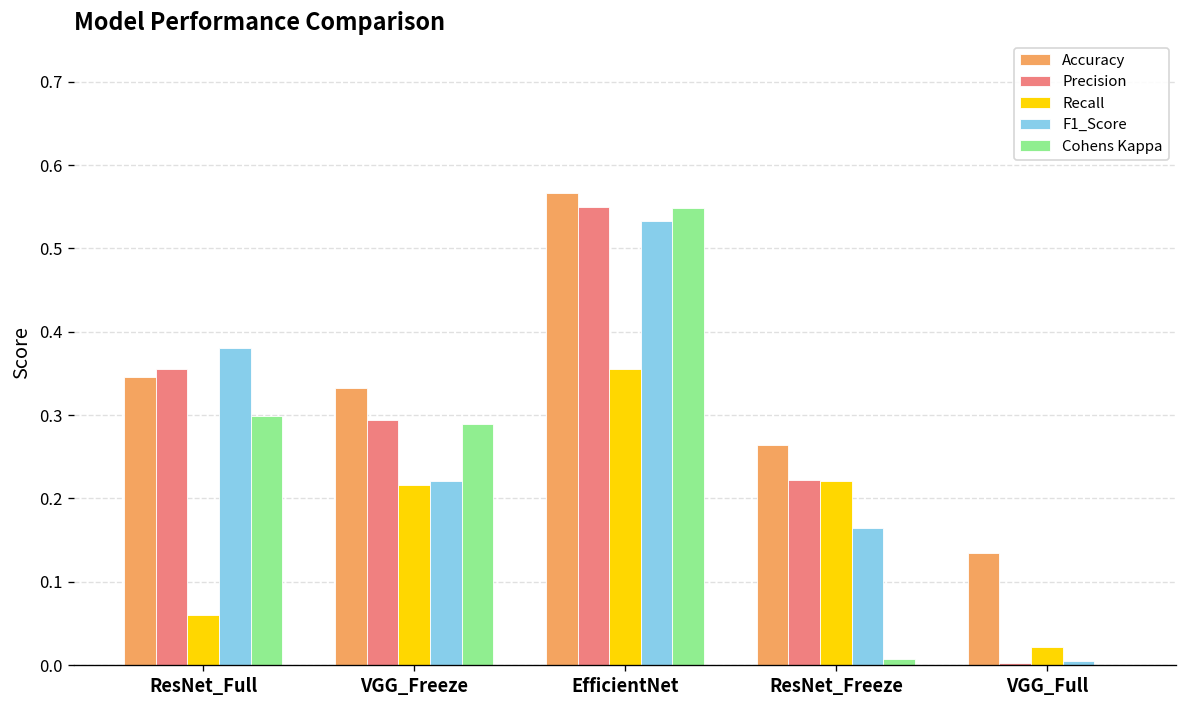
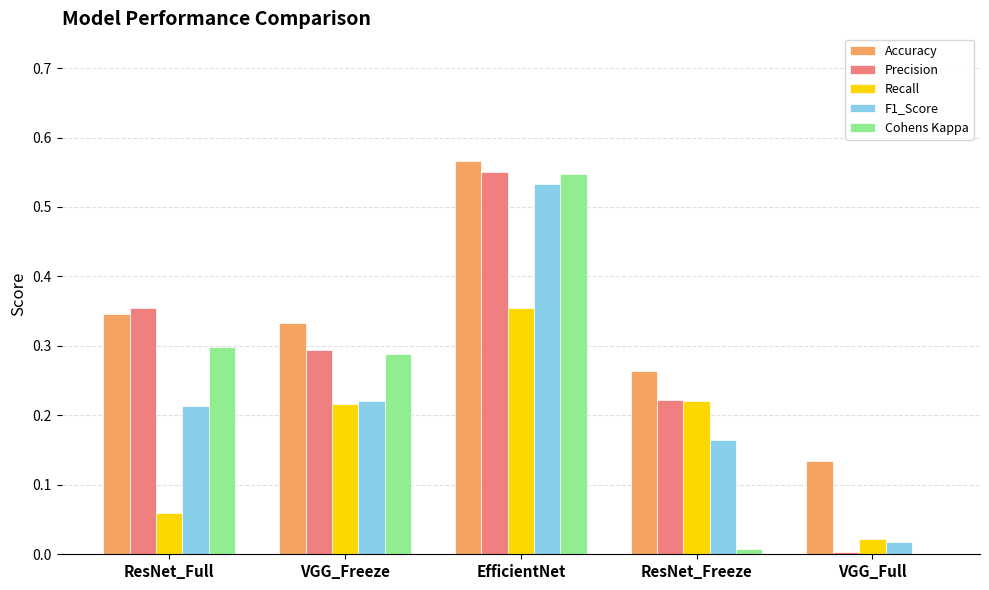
  {
    "Recall": {
      "ResNet_Full": 0.06,
      "VGG_Freeze": 0.22,
      "EfficientNet": 0.36,
      "ResNet_Freeze": 0.22,
      "VGG_Full": 0.02
    },
    "F1_Score": {
-     "ResNet_Full": 0.38,
+     "ResNet_Full": 0.21,
      "VGG_Freeze": 0.22,
      "EfficientNet": 0.53,
      "ResNet_Freeze": 0.16,
-     "VGG_Full": 0.01
+     "VGG_Full": 0.02
    },
    "Cohens Kappa": {
      "ResNet_Full": 0.30,
      "VGG_Freeze": 0.29,
      "EfficientNet": 0.55,
      "ResNet_Freeze": 0.01,
      "VGG_Full": 0.00
    }
  }
